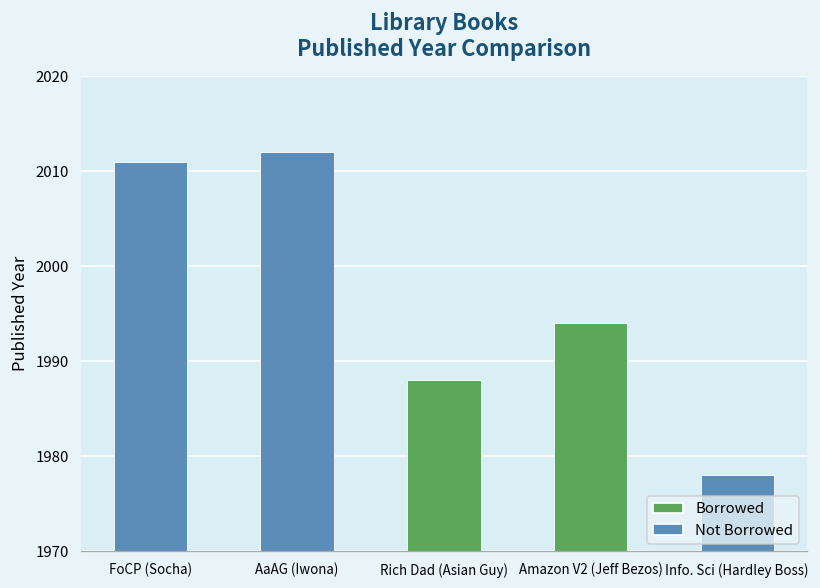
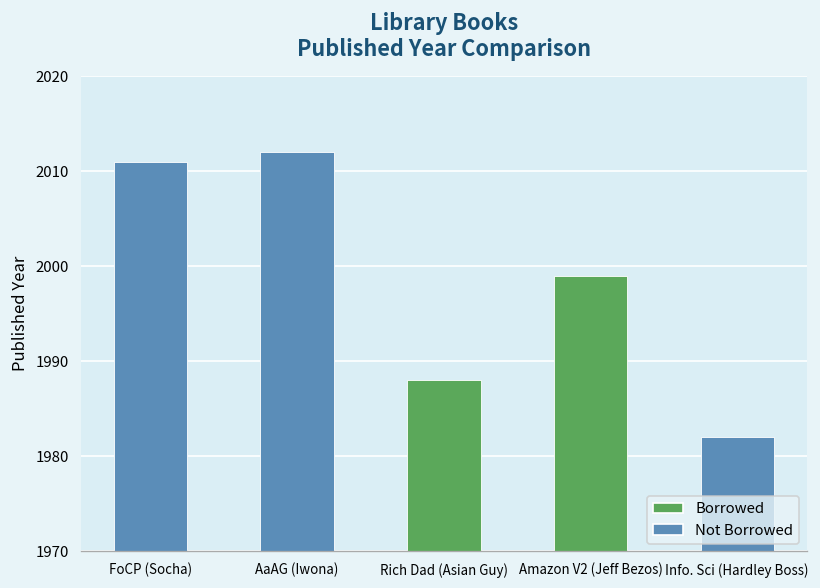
  {
    "FoCP (Socha)": 2011,
    "AaAG (Iwona)": 2012,
    "Rich Dad (Asian Guy)": 1988,
-   "Amazon V2 (Jeff Bezos)": 1994,
-   "Info. Sci (Hardley Boss)": 1978
+   "Amazon V2 (Jeff Bezos)": 1999,
+   "Info. Sci (Hardley Boss)": 1982
  }
